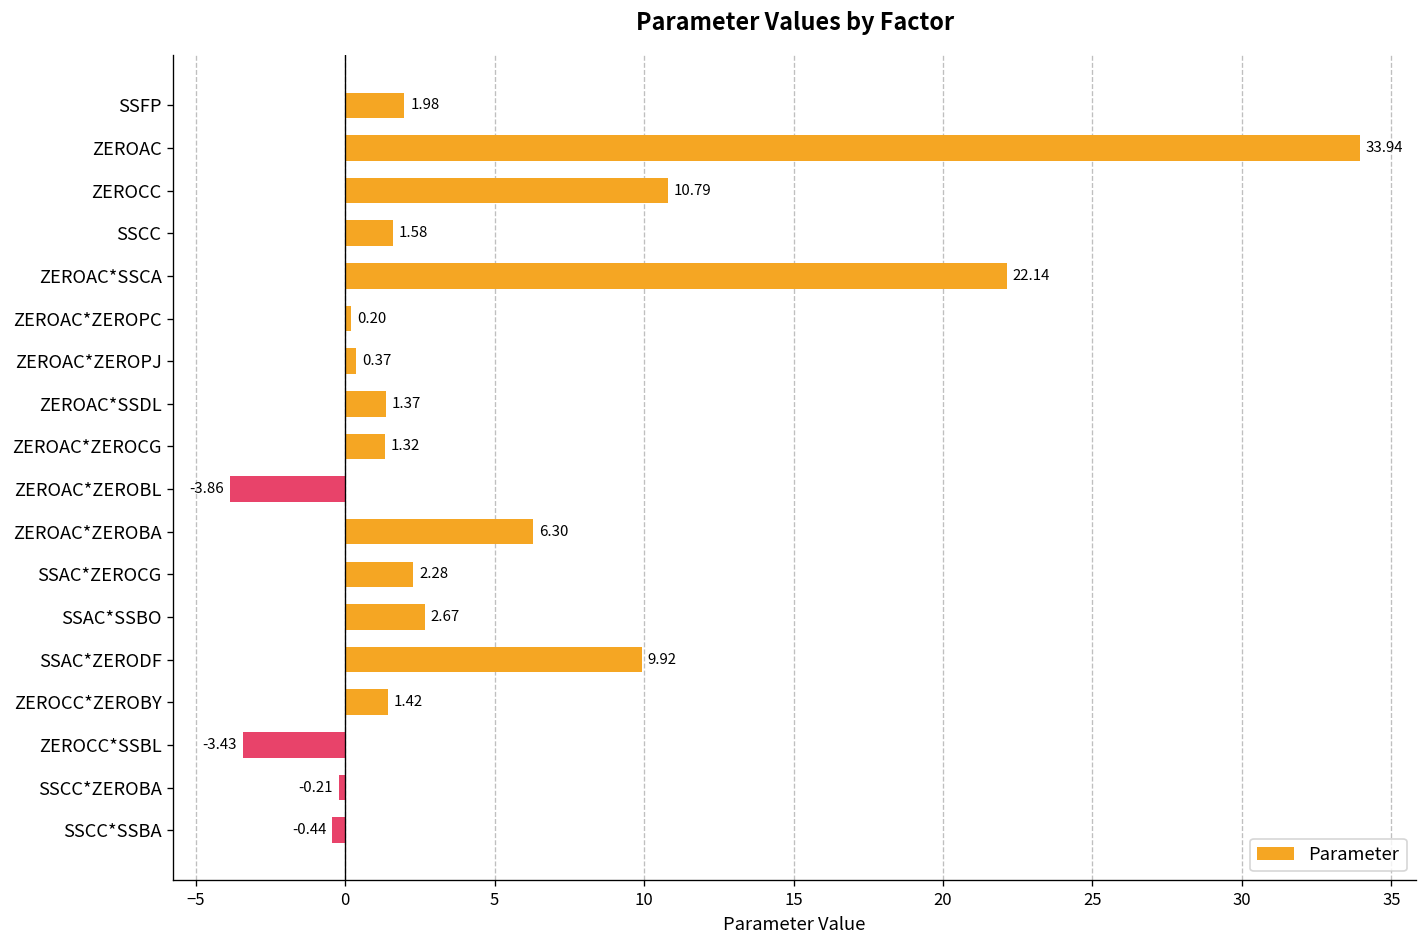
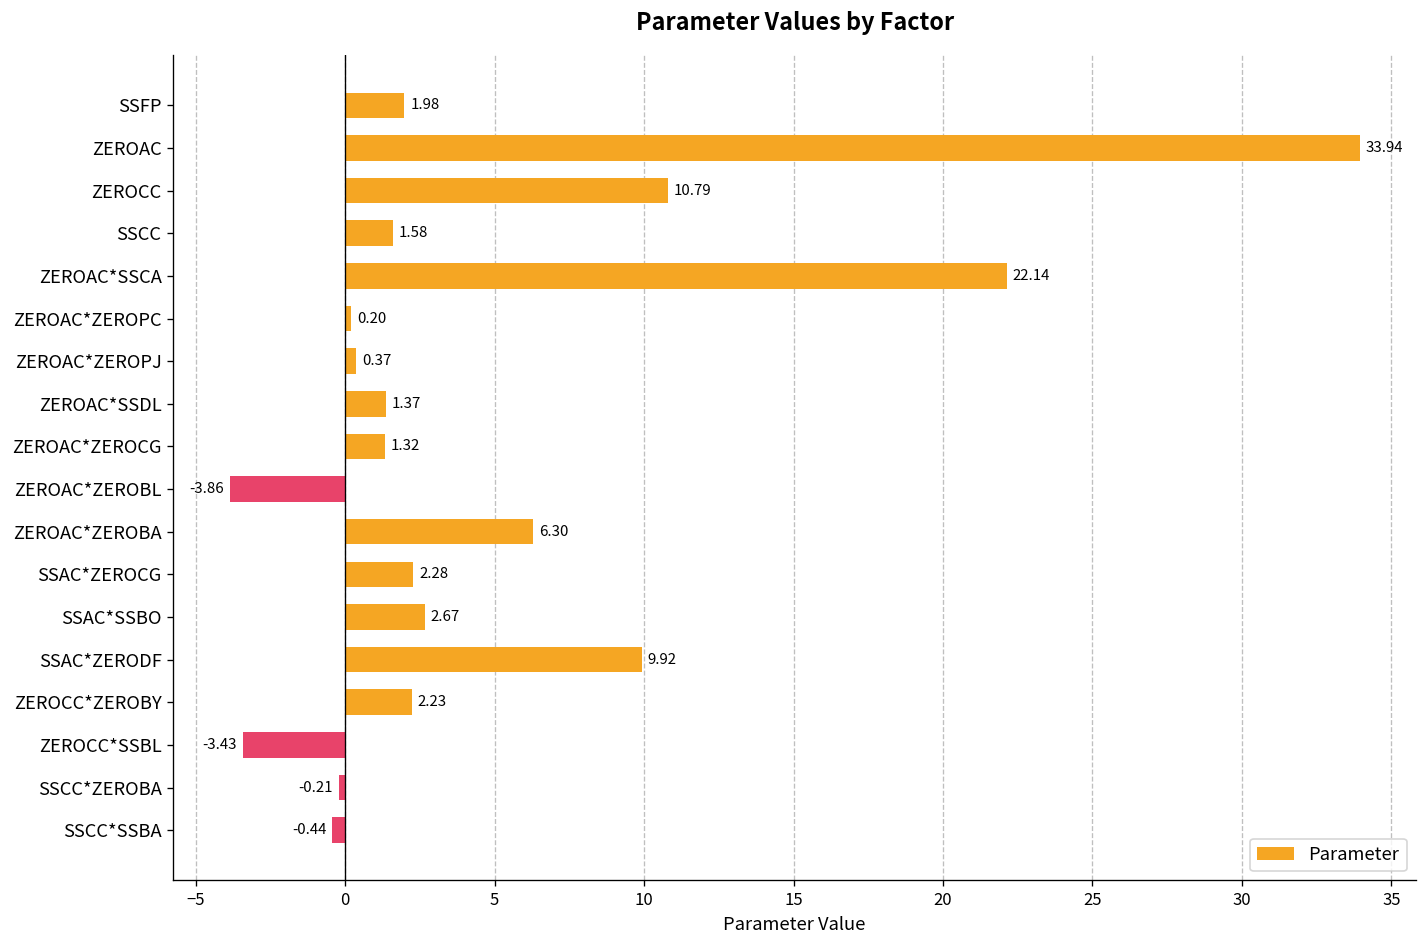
  {
    "SSFP": 1.98,
    "ZEROAC": 33.94,
    "ZEROCC": 10.79,
    "SSCC": 1.58,
    "ZEROAC*SSCA": 22.14,
    "ZEROAC*ZEROPC": 0.20,
    "ZEROAC*ZEROPJ": 0.37,
    "ZEROAC*SSDL": 1.37,
    "ZEROAC*ZEROCG": 1.32,
    "ZEROAC*ZEROBL": -3.86,
    "ZEROAC*ZEROBA": 6.30,
    "SSAC*ZEROCG": 2.28,
    "SSAC*SSBO": 2.67,
    "SSAC*ZERODF": 9.92,
-   "ZEROCC*ZEROBY": 1.42,
+   "ZEROCC*ZEROBY": 2.23,
    "ZEROCC*SSBL": -3.43,
    "SSCC*ZEROBA": -0.21,
    "SSCC*SSBA": -0.44
  }
